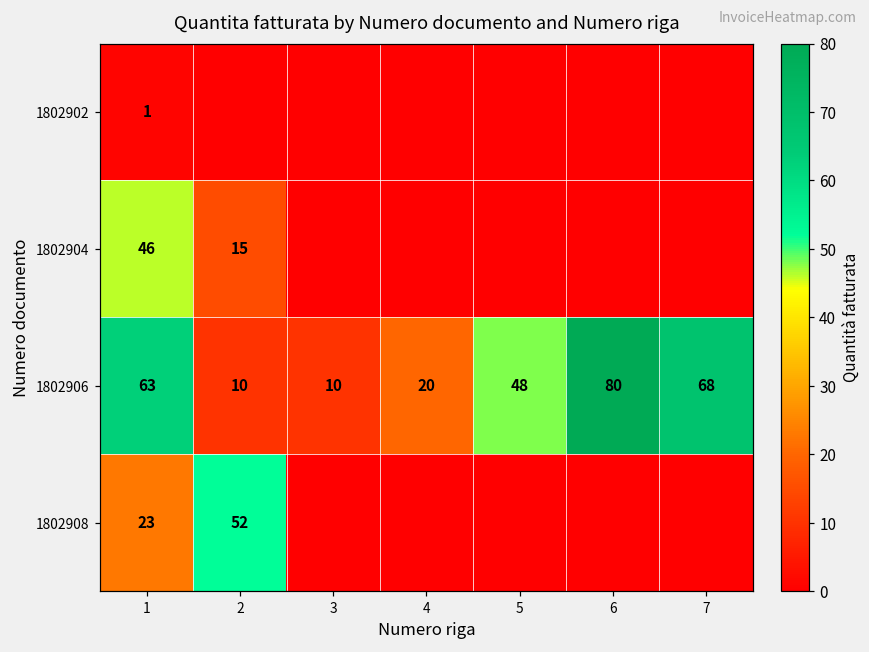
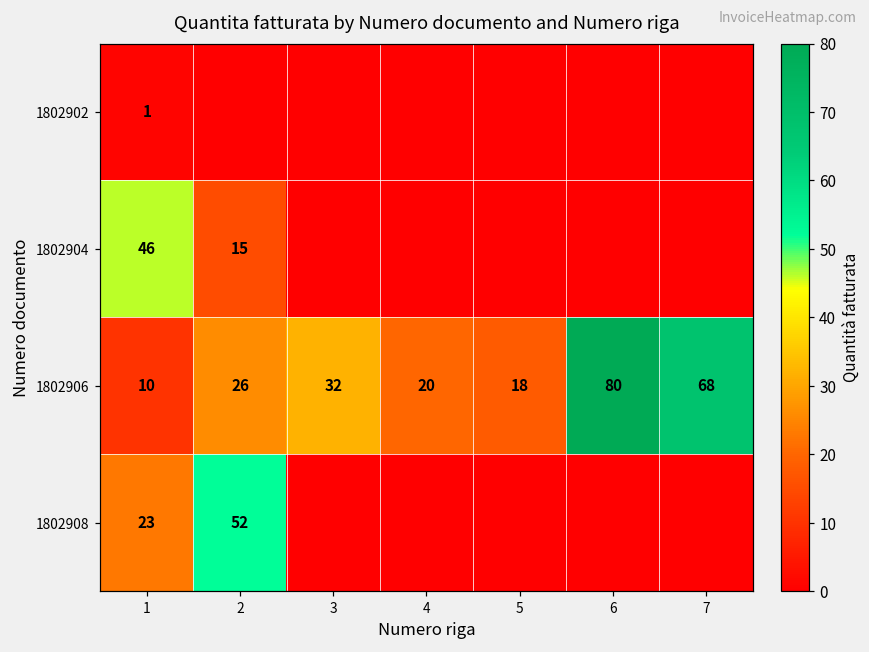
  {
    "1802902": {
      "1": 1
    },
    "1802904": {
      "1": 46,
      "2": 15
    },
    "1802906": {
-     "1": 63,
-     "2": 10,
-     "3": 10,
+     "1": 10,
+     "2": 26,
+     "3": 32,
      "4": 20,
-     "5": 48,
+     "5": 18,
      "6": 80,
      "7": 68
    },
    "1802908": {
      "1": 23,
      "2": 52
    }
  }
